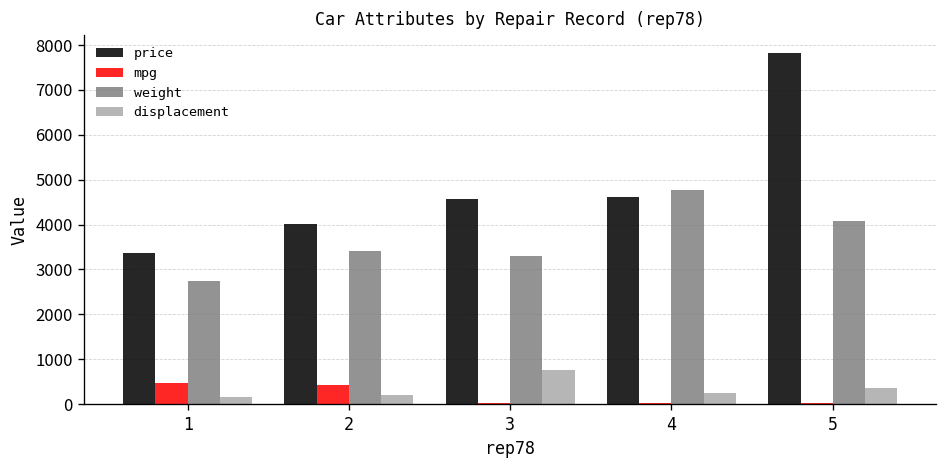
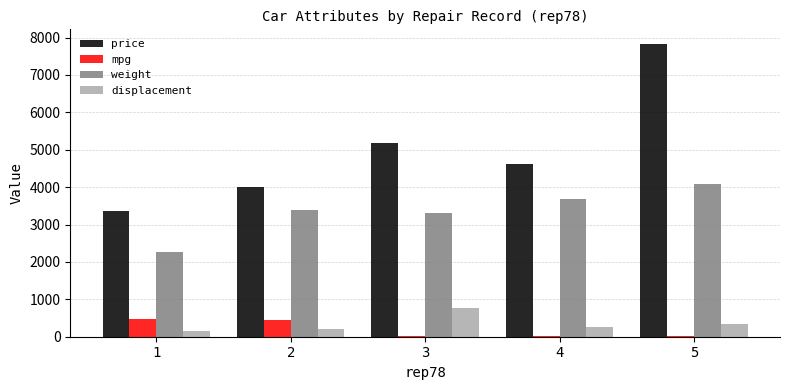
  {
    "price": {
      "1": 3400,
      "2": 4000,
-     "3": 4600,
+     "3": 5200,
      "4": 4600,
      "5": 7800
    },
    "mpg": {
      "1": 500,
      "2": 400
    },
    "weight": {
-     "1": 2800,
+     "1": 2300,
      "2": 3400,
      "3": 3300,
-     "4": 4800,
+     "4": 3700,
      "5": 4100
    },
    "displacement": {
      "1": 200,
      "2": 200,
      "3": 800,
      "4": 300,
      "5": 400
    }
  }
